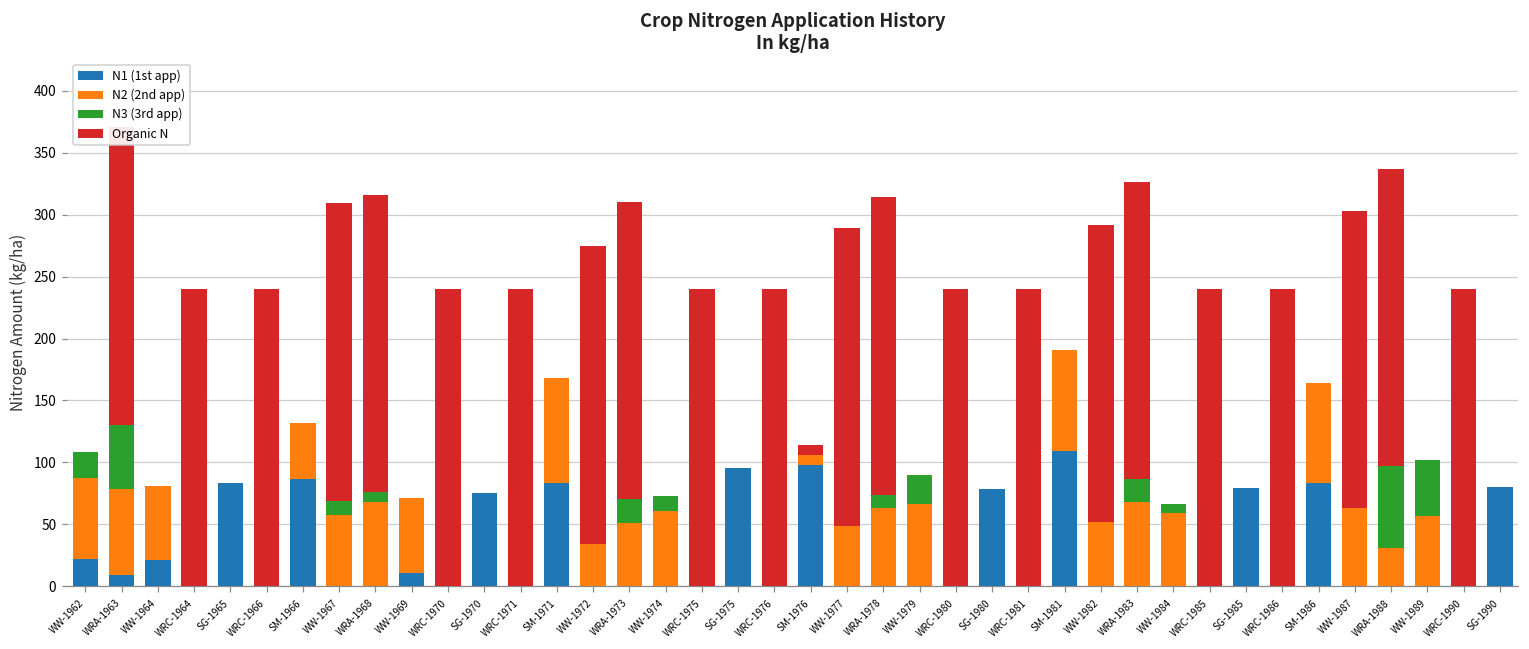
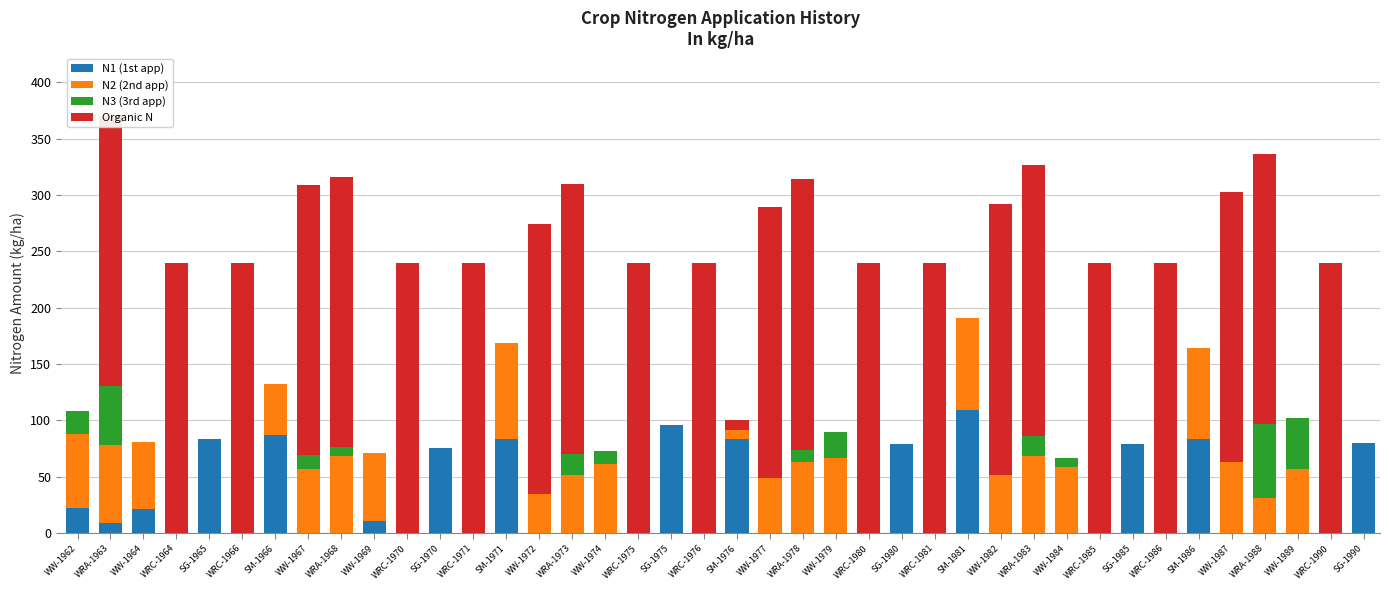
  {
    "N1 (1st app)": {
      "WW-1962": 22,
      "WRA-1963": 9,
      "WW-1964": 21,
      "WRC-1964": 0,
      "SG-1965": 83,
      "WRC-1966": 0,
      "SM-1966": 87,
      "WW-1967": 0,
      "WRA-1968": 0,
      "WW-1969": 11,
      "WRC-1970": 0,
      "SG-1970": 75,
      "WRC-1971": 0,
      "SM-1971": 83,
      "WW-1972": 0,
      "WRA-1973": 0,
      "WW-1974": 0,
      "WRC-1975": 0,
      "SG-1975": 96,
      "WRC-1976": 0,
-     "SM-1976": 98,
+     "SM-1976": 84,
      "WW-1977": 0,
      "WRA-1978": 0,
      "WW-1979": 0,
      "WRC-1980": 0,
      "SG-1980": 79,
      "WRC-1981": 0,
      "SM-1981": 109,
      "WW-1982": 0,
      "WRA-1983": 0,
      "WW-1984": 0,
      "WRC-1985": 0,
      "SG-1985": 79,
      "WRC-1986": 0,
      "SM-1986": 83,
      "WW-1987": 0,
      "WRA-1988": 0,
      "WW-1989": 0,
      "WRC-1990": 0,
      "SG-1990": 80
    },
    "N2 (2nd app)": {
      "WW-1962": 66,
      "WRA-1963": 69,
      "WW-1964": 60,
      "WRC-1964": 0,
      "SG-1965": 0,
      "WRC-1966": 0,
      "SM-1966": 45,
      "WW-1967": 57,
      "WRA-1968": 68,
      "WW-1969": 60,
      "WRC-1970": 0,
      "SG-1970": 0,
      "WRC-1971": 0,
      "SM-1971": 85,
      "WW-1972": 35,
      "WRA-1973": 51,
      "WW-1974": 61,
      "WRC-1975": 0,
      "SG-1975": 0,
      "WRC-1976": 0,
      "SM-1976": 8,
      "WW-1977": 49,
      "WRA-1978": 63,
      "WW-1979": 67,
      "WRC-1980": 0,
      "SG-1980": 0,
      "WRC-1981": 0,
      "SM-1981": 82,
      "WW-1982": 52,
      "WRA-1983": 68,
      "WW-1984": 59,
      "WRC-1985": 0,
      "SG-1985": 0,
      "WRC-1986": 0,
      "SM-1986": 81,
      "WW-1987": 63,
      "WRA-1988": 31,
      "WW-1989": 57,
      "WRC-1990": 0,
      "SG-1990": 0
    },
    "N3 (3rd app)": {
      "WW-1962": 21,
      "WRA-1963": 52,
      "WW-1964": 0,
      "WRC-1964": 0,
      "SG-1965": 0,
      "WRC-1966": 0,
      "SM-1966": 0,
      "WW-1967": 12,
      "WRA-1968": 8,
      "WW-1969": 0,
      "WRC-1970": 0,
      "SG-1970": 0,
      "WRC-1971": 0,
      "SM-1971": 0,
      "WW-1972": 0,
      "WRA-1973": 19,
      "WW-1974": 12,
      "WRC-1975": 0,
      "SG-1975": 0,
      "WRC-1976": 0,
      "SM-1976": 0,
      "WW-1977": 0,
      "WRA-1978": 10,
      "WW-1979": 23,
      "WRC-1980": 0,
      "SG-1980": 0,
      "WRC-1981": 0,
      "SM-1981": 0,
      "WW-1982": 0,
      "WRA-1983": 19,
      "WW-1984": 8,
      "WRC-1985": 0,
      "SG-1985": 0,
      "WRC-1986": 0,
      "SM-1986": 0,
      "WW-1987": 0,
      "WRA-1988": 66,
      "WW-1989": 45,
      "WRC-1990": 0,
      "SG-1990": 0
    },
    "Organic N": {
      "WW-1962": 0,
      "WW-1964": 0,
      "WRC-1964": 240,
      "SG-1965": 0,
      "WRC-1966": 240,
      "SM-1966": 0,
      "WW-1967": 240,
      "WRA-1968": 240,
      "WW-1969": 0,
      "WRC-1970": 240,
      "SG-1970": 0,
      "WRC-1971": 240,
      "SM-1971": 0,
      "WW-1972": 240,
      "WRA-1973": 240,
      "WW-1974": 0,
      "WRC-1975": 240,
      "SG-1975": 0,
      "WRC-1976": 240,
      "SM-1976": 9,
      "WW-1977": 240,
      "WRA-1978": 240,
      "WW-1979": 0,
      "WRC-1980": 240,
      "SG-1980": 0,
      "WRC-1981": 240,
      "SM-1981": 0,
      "WW-1982": 240,
      "WRA-1983": 240,
      "WW-1984": 0,
      "WRC-1985": 240,
      "SG-1985": 0,
      "WRC-1986": 240,
      "SM-1986": 0,
      "WW-1987": 240,
      "WRA-1988": 240,
      "WW-1989": 0,
      "WRC-1990": 240,
      "SG-1990": 0
    }
  }
